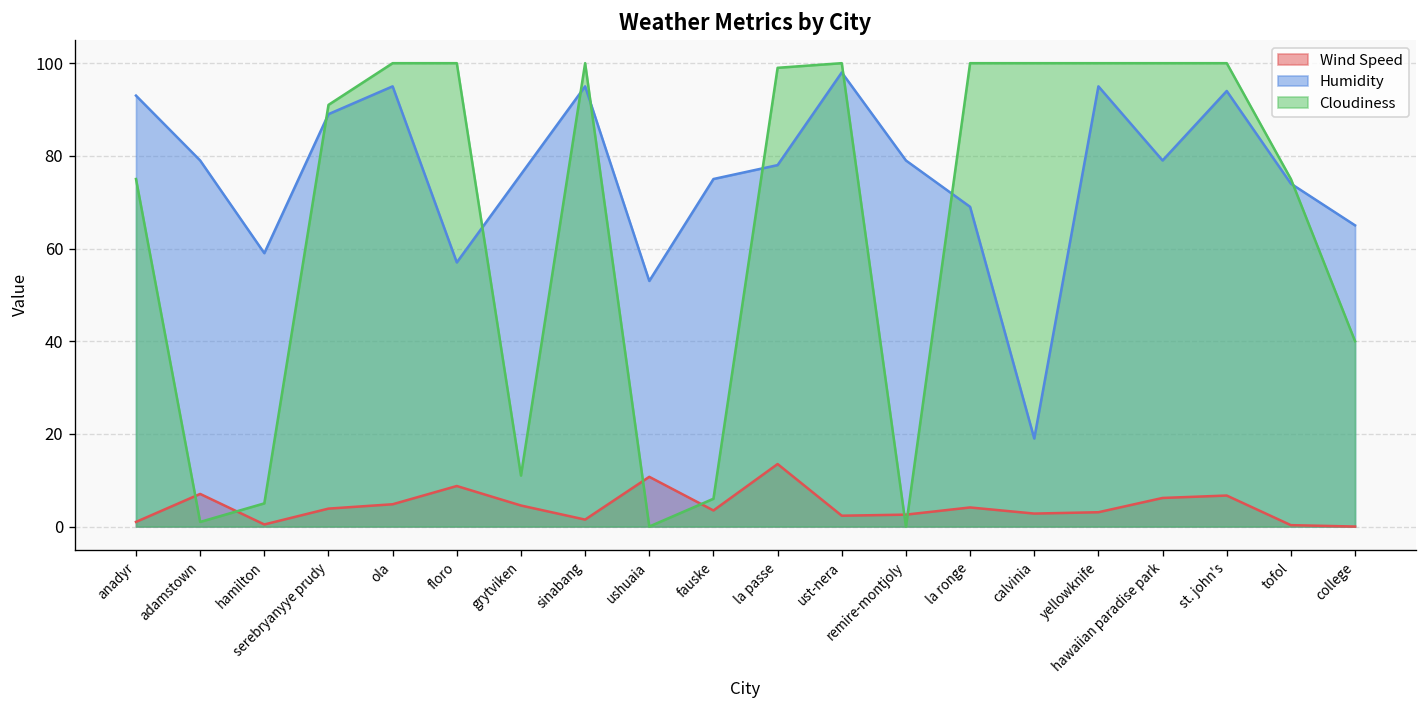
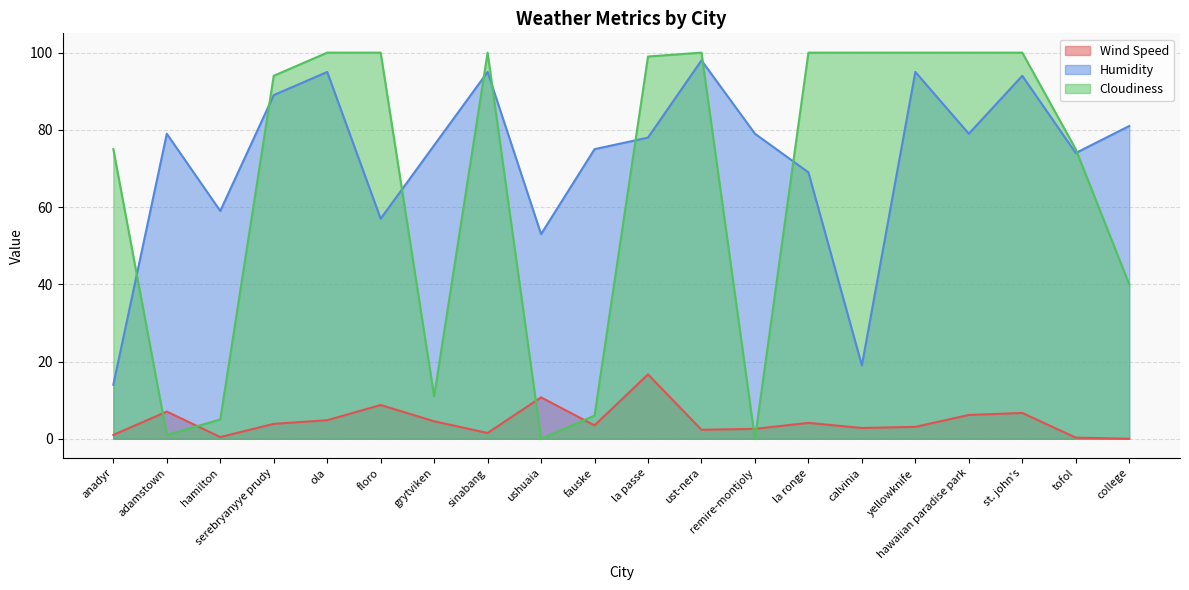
  {
    "Wind Speed": {
      "anadyr": 1,
      "adamstown": 7,
      "hamilton": 0,
      "serebryanyye prudy": 4,
      "ola": 5,
      "floro": 9,
      "grytviken": 5,
      "sinabang": 2,
      "ushuaia": 11,
      "fauske": 3,
-     "la passe": 13,
+     "la passe": 17,
      "ust-nera": 2,
      "remire-montjoly": 3,
      "la ronge": 4,
      "calvinia": 3,
      "yellowknife": 3,
      "hawaiian paradise park": 6,
      "st. john's": 7,
      "tofol": 0,
      "college": 0
    },
    "Humidity": {
-     "anadyr": 93,
+     "anadyr": 14,
      "adamstown": 79,
      "hamilton": 59,
      "serebryanyye prudy": 89,
      "ola": 95,
      "floro": 57,
      "grytviken": 76,
      "sinabang": 95,
      "ushuaia": 53,
      "fauske": 75,
      "la passe": 78,
      "ust-nera": 98,
      "remire-montjoly": 79,
      "la ronge": 69,
      "calvinia": 19,
      "yellowknife": 95,
      "hawaiian paradise park": 79,
      "st. john's": 94,
      "tofol": 74,
-     "college": 65
+     "college": 81
    },
    "Cloudiness": {
      "anadyr": 75,
      "adamstown": 1,
      "hamilton": 5,
-     "serebryanyye prudy": 91,
+     "serebryanyye prudy": 94,
      "ola": 100,
      "floro": 100,
      "grytviken": 11,
      "sinabang": 100,
      "ushuaia": 0,
      "fauske": 6,
      "la passe": 99,
      "ust-nera": 100,
      "remire-montjoly": 0,
      "la ronge": 100,
      "calvinia": 100,
      "yellowknife": 100,
      "hawaiian paradise park": 100,
      "st. john's": 100,
      "tofol": 75,
      "college": 40
    }
  }
